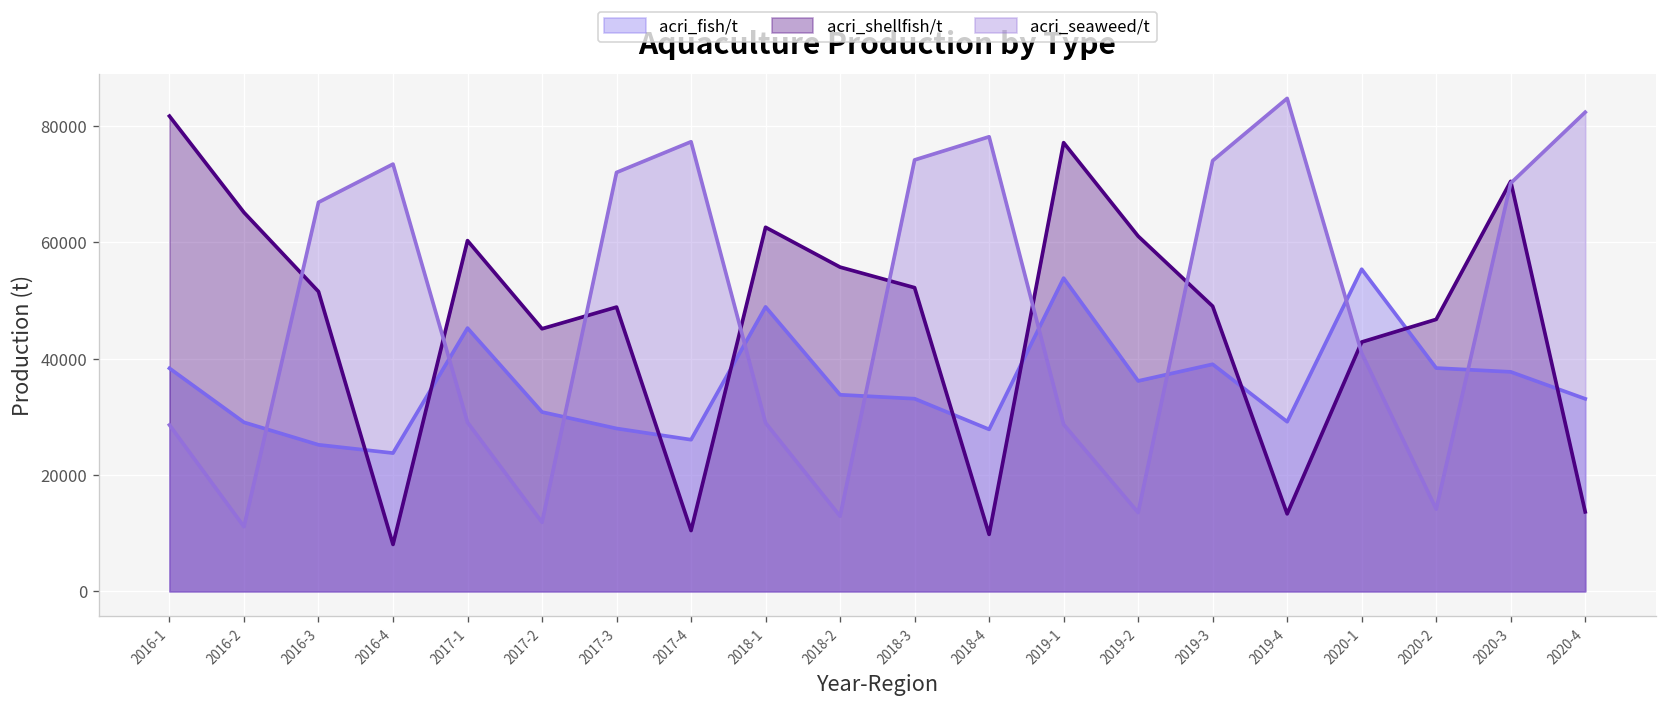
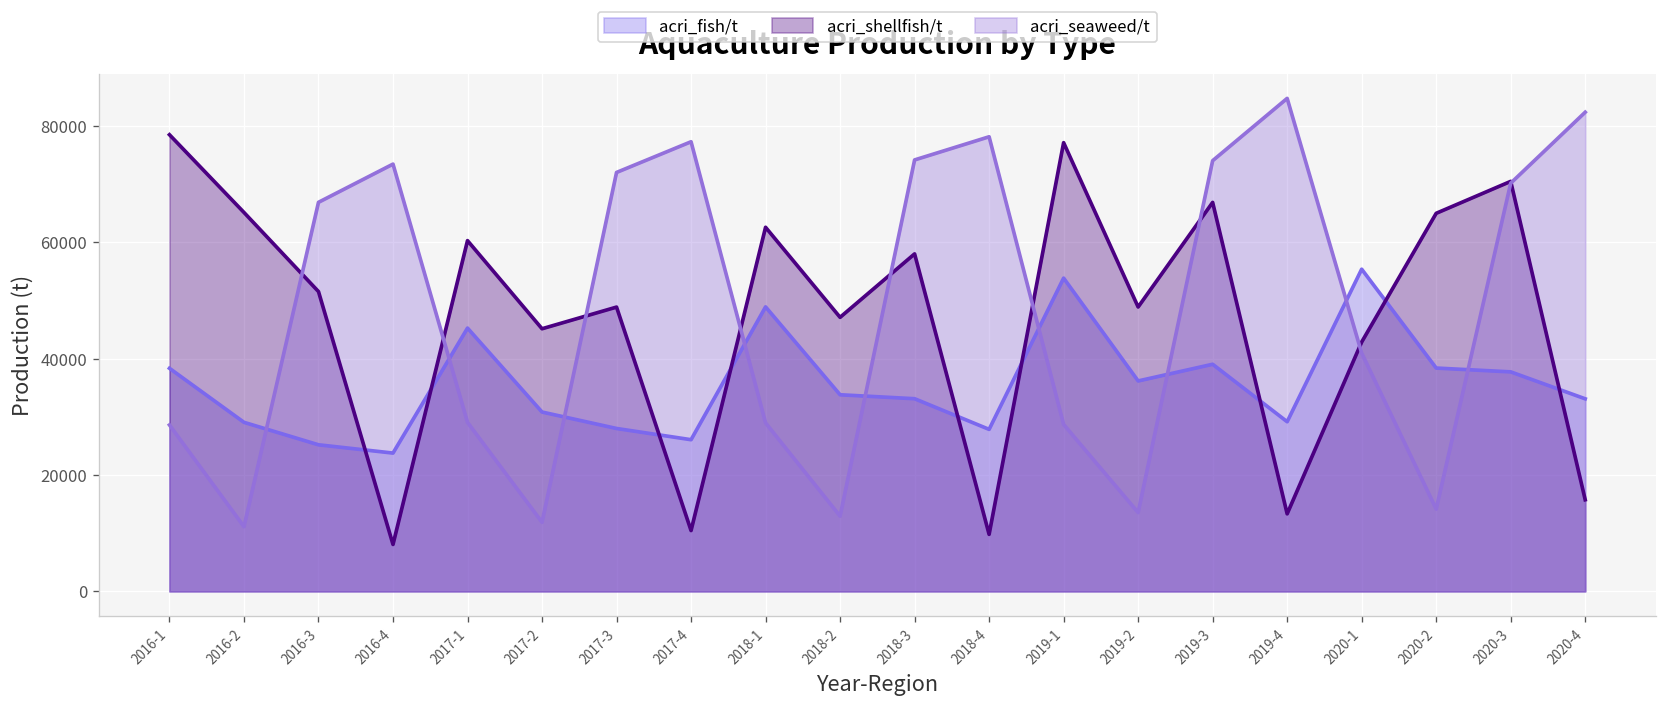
  {
    "acri_shellfish/t": {
-     "2016-1": 82000,
+     "2016-1": 79000,
      "2016-2": 65000,
      "2016-3": 52000,
      "2016-4": 8000,
      "2017-1": 60000,
      "2017-2": 45000,
      "2017-3": 49000,
      "2017-4": 10000,
      "2018-1": 63000,
-     "2018-2": 56000,
-     "2018-3": 52000,
+     "2018-2": 47000,
+     "2018-3": 58000,
      "2018-4": 10000,
      "2019-1": 77000,
-     "2019-2": 61000,
-     "2019-3": 49000,
+     "2019-2": 49000,
+     "2019-3": 67000,
      "2019-4": 13000,
      "2020-1": 43000,
-     "2020-2": 47000,
-     "2020-4": 14000
+     "2020-2": 65000,
+     "2020-4": 16000
    }
  }
